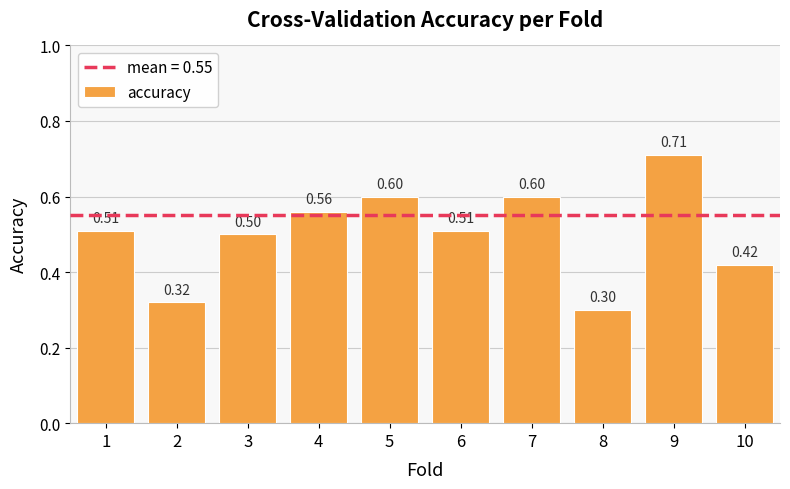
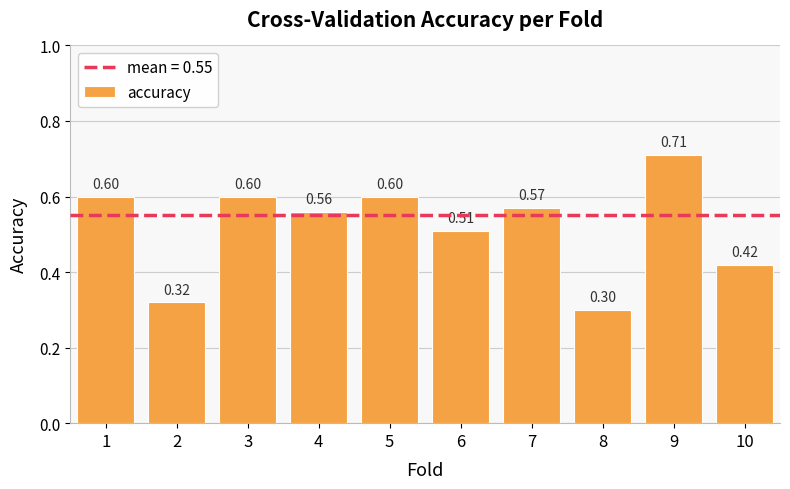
  {
-   "1": 0.51,
+   "1": 0.60,
    "2": 0.32,
-   "3": 0.50,
+   "3": 0.60,
    "4": 0.56,
    "5": 0.60,
    "6": 0.51,
-   "7": 0.60,
+   "7": 0.57,
    "8": 0.30,
    "9": 0.71,
    "10": 0.42
  }
